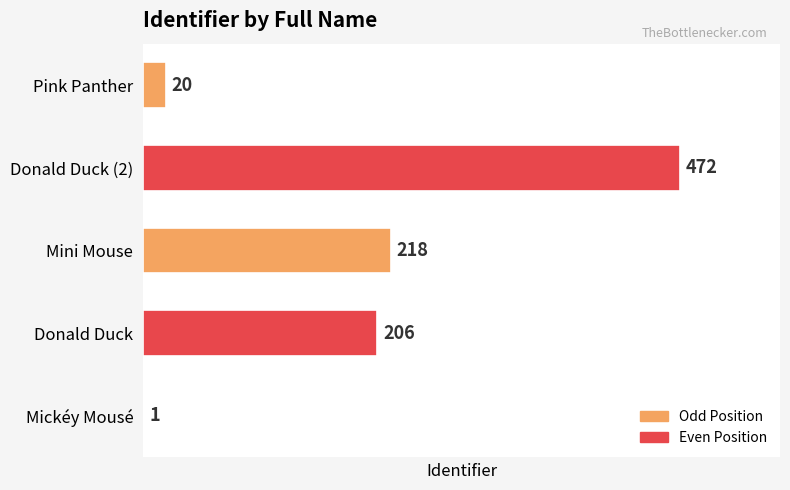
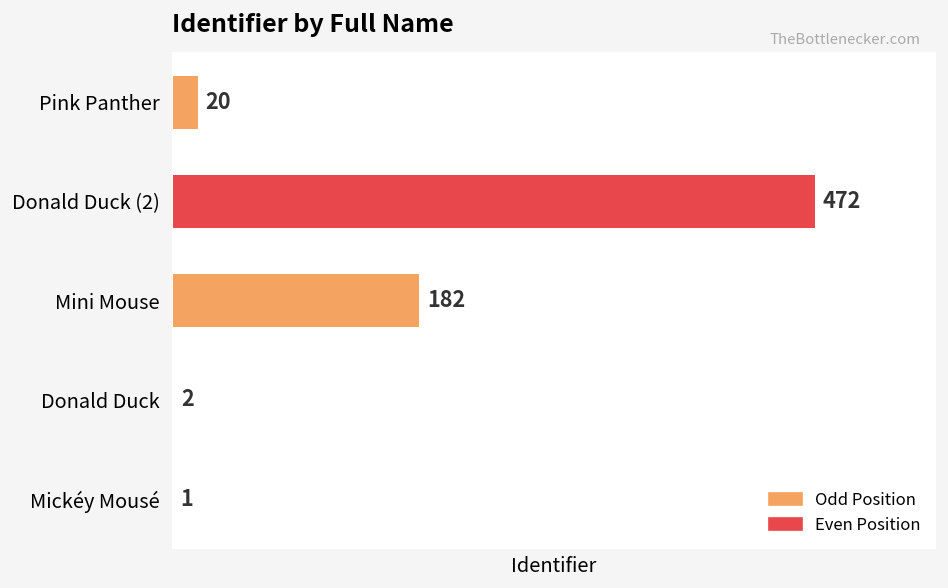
  {
    "Pink Panther": 20,
    "Donald Duck (2)": 472,
-   "Mini Mouse": 218,
-   "Donald Duck": 206,
+   "Mini Mouse": 182,
+   "Donald Duck": 2,
    "Mickéy Mousé": 1
  }
